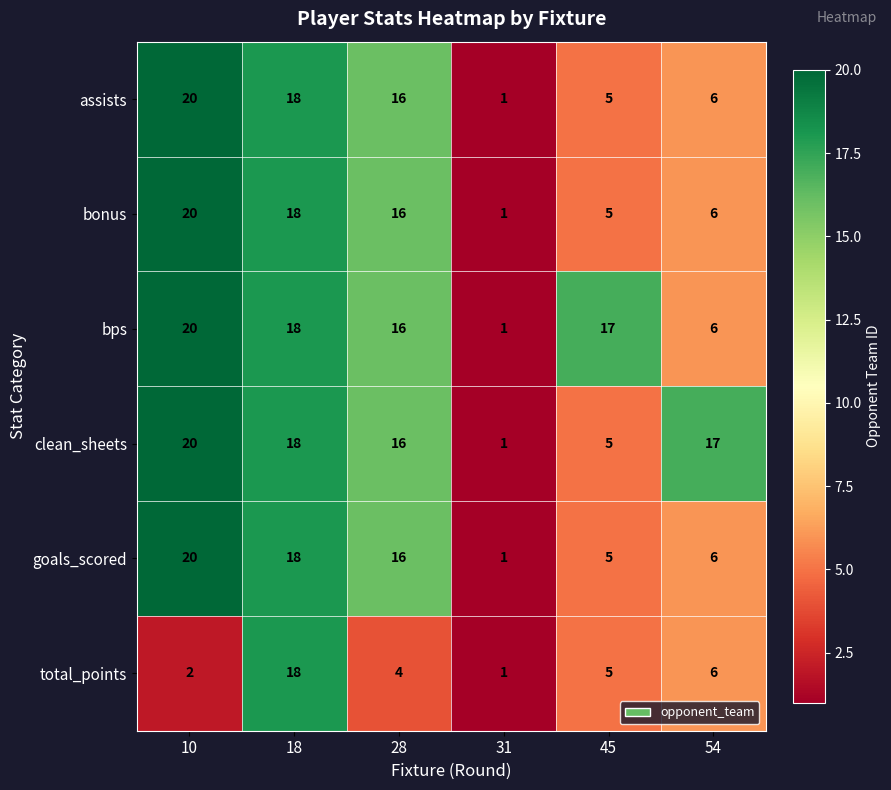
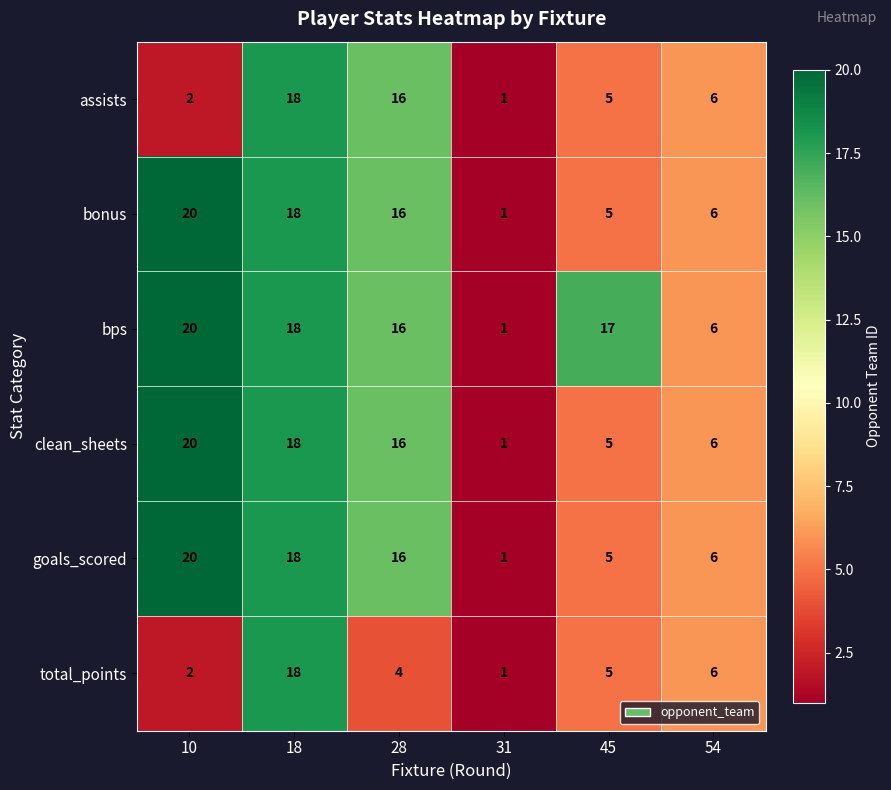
  {
    "assists": {
-     "10": 20,
+     "10": 2,
      "18": 18,
      "28": 16,
      "31": 1,
      "45": 5,
      "54": 6
    },
    "bonus": {
      "10": 20,
      "18": 18,
      "28": 16,
      "31": 1,
      "45": 5,
      "54": 6
    },
    "bps": {
      "10": 20,
      "18": 18,
      "28": 16,
      "31": 1,
      "45": 17,
      "54": 6
    },
    "clean_sheets": {
      "10": 20,
      "18": 18,
      "28": 16,
      "31": 1,
      "45": 5,
-     "54": 17
+     "54": 6
    },
    "goals_scored": {
      "10": 20,
      "18": 18,
      "28": 16,
      "31": 1,
      "45": 5,
      "54": 6
    },
    "total_points": {
      "10": 2,
      "18": 18,
      "28": 4,
      "31": 1,
      "45": 5,
      "54": 6
    }
  }
